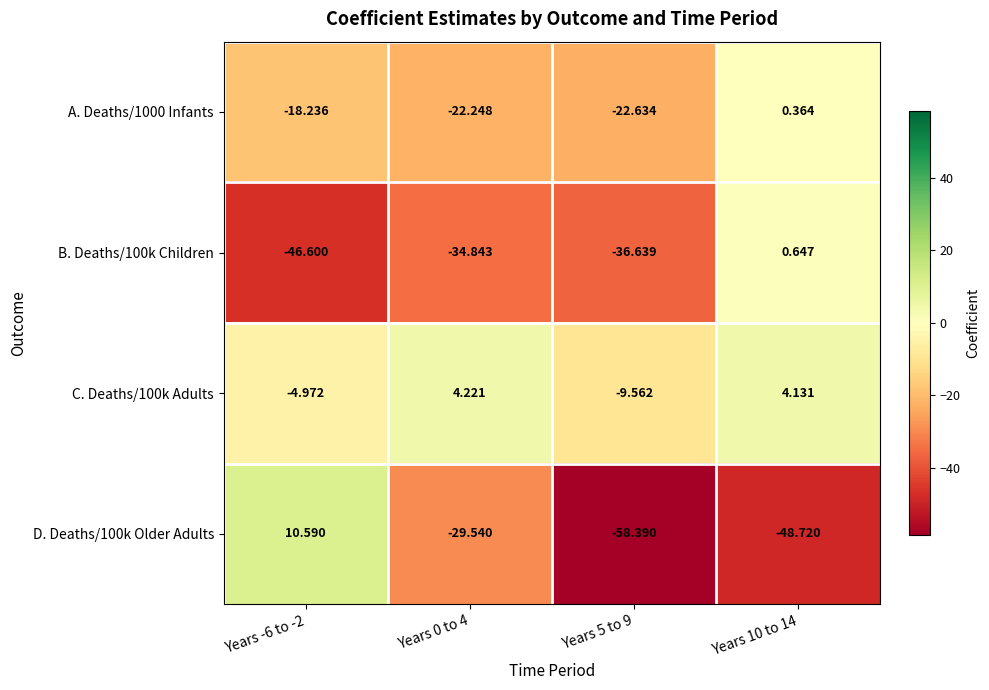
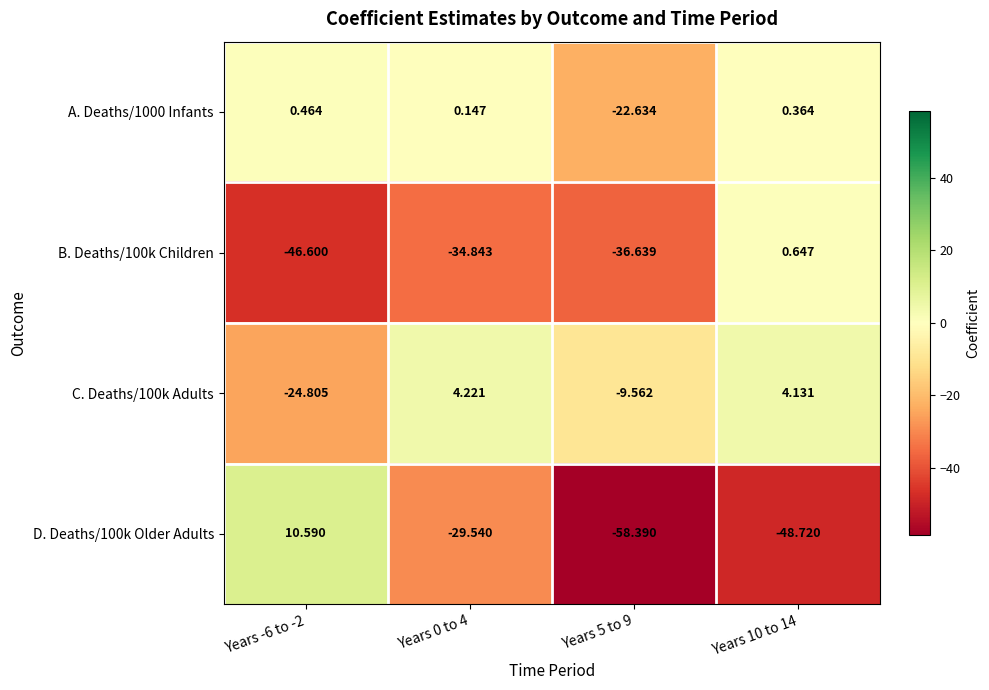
  {
    "A. Deaths/1000 Infants": {
-     "Years -6 to -2": -18.236,
-     "Years 0 to 4": -22.248,
+     "Years -6 to -2": 0.464,
+     "Years 0 to 4": 0.147,
      "Years 5 to 9": -22.634,
      "Years 10 to 14": 0.364
    },
    "B. Deaths/100k Children": {
      "Years -6 to -2": -46.600,
      "Years 0 to 4": -34.843,
      "Years 5 to 9": -36.639,
      "Years 10 to 14": 0.647
    },
    "C. Deaths/100k Adults": {
-     "Years -6 to -2": -4.972,
+     "Years -6 to -2": -24.805,
      "Years 0 to 4": 4.221,
      "Years 5 to 9": -9.562,
      "Years 10 to 14": 4.131
    },
    "D. Deaths/100k Older Adults": {
      "Years -6 to -2": 10.590,
      "Years 0 to 4": -29.540,
      "Years 5 to 9": -58.390,
      "Years 10 to 14": -48.720
    }
  }
